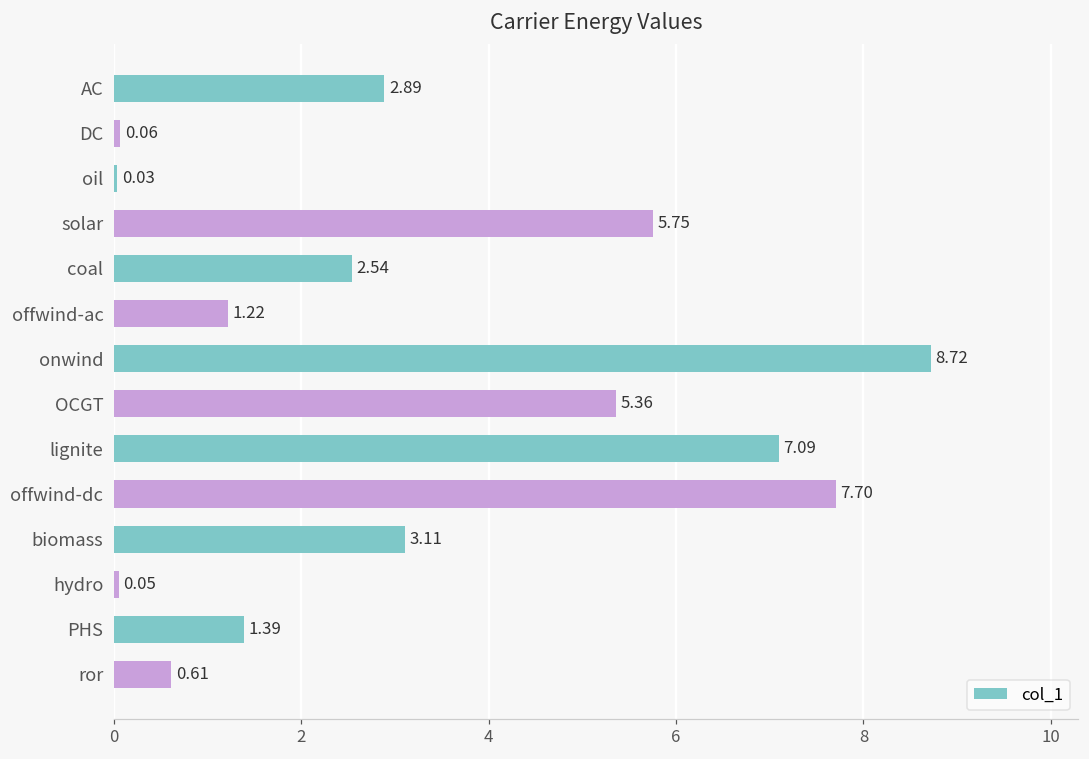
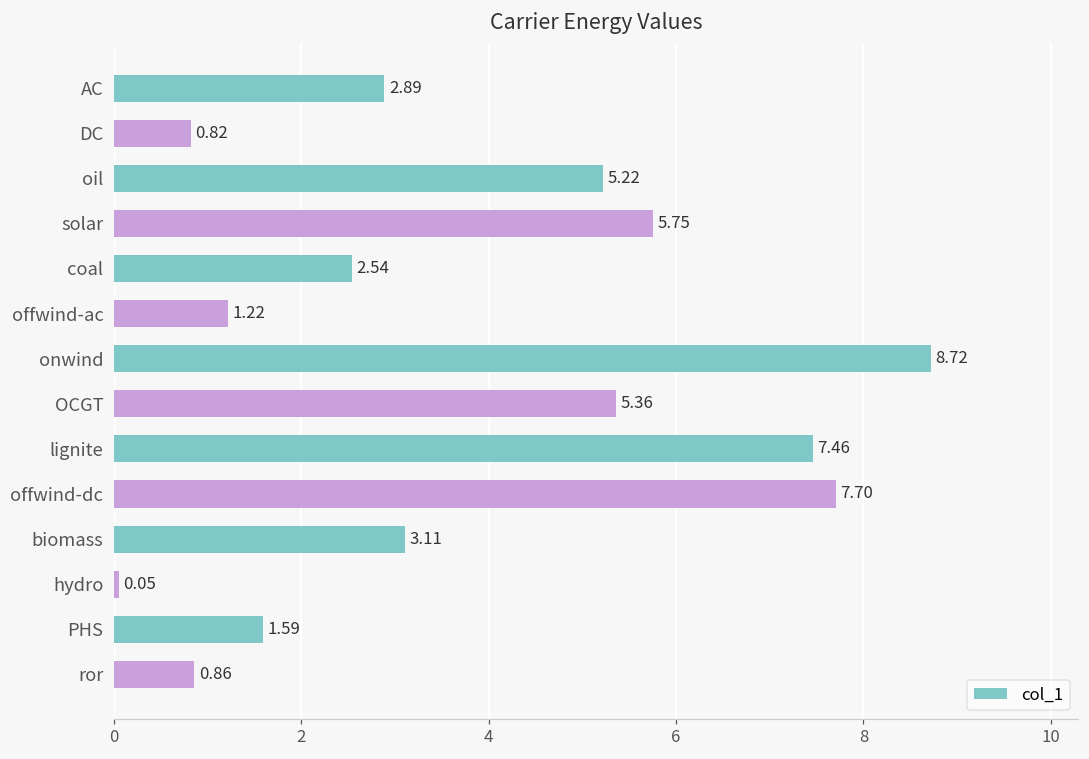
  {
    "AC": 2.89,
-   "DC": 0.06,
-   "oil": 0.03,
+   "DC": 0.82,
+   "oil": 5.22,
    "solar": 5.75,
    "coal": 2.54,
    "offwind-ac": 1.22,
    "onwind": 8.72,
    "OCGT": 5.36,
-   "lignite": 7.09,
+   "lignite": 7.46,
    "offwind-dc": 7.70,
    "biomass": 3.11,
    "hydro": 0.05,
-   "PHS": 1.39,
-   "ror": 0.61
+   "PHS": 1.59,
+   "ror": 0.86
  }
